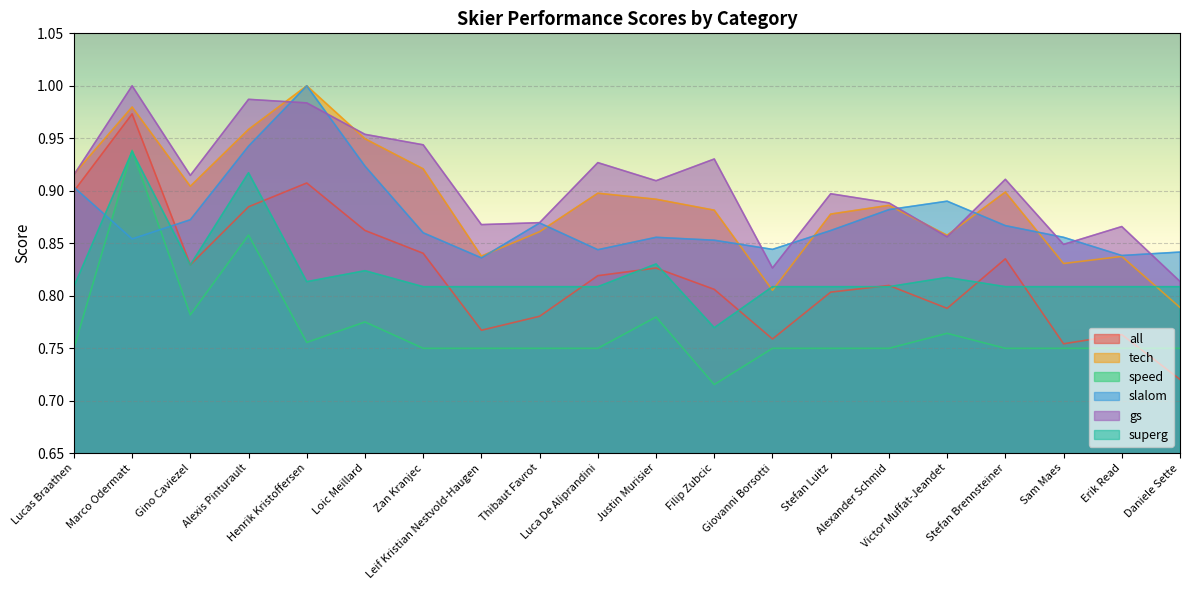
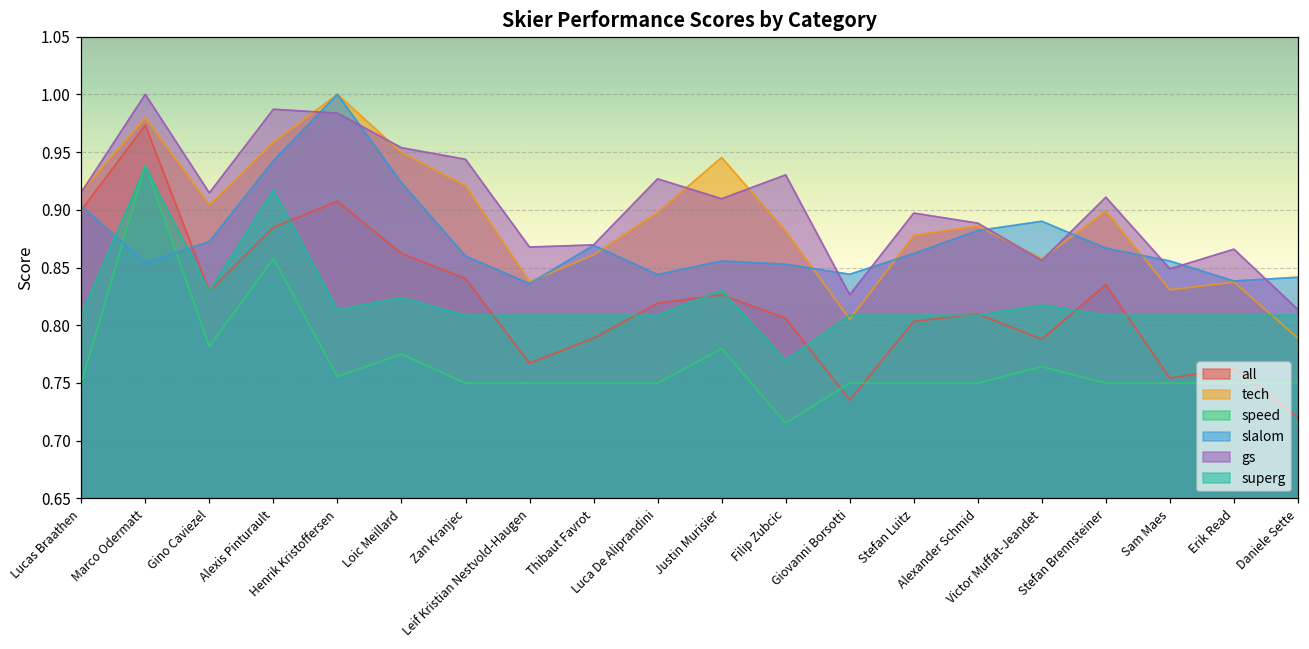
  {
    "all": {
      "Lucas Braathen": 0.900,
      "Marco Odermatt": 0.973,
      "Alexis Pinturault": 0.885,
      "Henrik Kristoffersen": 0.907,
      "Loic Meillard": 0.862,
      "Zan Kranjec": 0.840,
      "Leif Kristian Nestvold-Haugen": 0.767,
-     "Thibaut Favrot": 0.780,
+     "Thibaut Favrot": 0.789,
      "Luca De Aliprandini": 0.819,
      "Justin Murisier": 0.826,
      "Filip Zubcic": 0.806,
-     "Giovanni Borsotti": 0.759,
+     "Giovanni Borsotti": 0.735,
      "Stefan Luitz": 0.803,
      "Victor Muffat-Jeandet": 0.788,
      "Stefan Brennsteiner": 0.835,
      "Sam Maes": 0.754,
      "Daniele Sette": 0.720
    },
    "tech": {
      "Marco Odermatt": 0.980,
      "Gino Caviezel": 0.904,
      "Alexis Pinturault": 0.958,
      "Loic Meillard": 0.950,
      "Zan Kranjec": 0.921,
      "Thibaut Favrot": 0.861,
      "Luca De Aliprandini": 0.898,
-     "Justin Murisier": 0.892,
+     "Justin Murisier": 0.945,
      "Filip Zubcic": 0.881,
      "Giovanni Borsotti": 0.805,
      "Stefan Luitz": 0.878,
      "Stefan Brennsteiner": 0.899,
      "Sam Maes": 0.831,
      "Daniele Sette": 0.789
    },
    "slalom": {
      "Lucas Braathen": 0.903,
      "Marco Odermatt": 0.854,
      "Gino Caviezel": 0.872,
      "Alexis Pinturault": 0.943,
      "Loic Meillard": 0.923,
      "Zan Kranjec": 0.860,
      "Luca De Aliprandini": 0.844,
      "Justin Murisier": 0.856,
      "Filip Zubcic": 0.853,
      "Giovanni Borsotti": 0.844,
      "Stefan Luitz": 0.862,
      "Alexander Schmid": 0.882,
      "Victor Muffat-Jeandet": 0.890,
      "Stefan Brennsteiner": 0.867,
      "Sam Maes": 0.856,
      "Daniele Sette": 0.842
    },
    "gs": {
      "Marco Odermatt": 1.000,
      "Gino Caviezel": 0.915,
      "Alexis Pinturault": 0.987,
      "Henrik Kristoffersen": 0.984,
      "Loic Meillard": 0.954,
      "Zan Kranjec": 0.944,
      "Leif Kristian Nestvold-Haugen": 0.868,
      "Luca De Aliprandini": 0.927,
      "Justin Murisier": 0.910,
      "Filip Zubcic": 0.930,
      "Giovanni Borsotti": 0.826,
      "Stefan Luitz": 0.897,
      "Stefan Brennsteiner": 0.911,
      "Sam Maes": 0.849,
      "Erik Read": 0.866,
      "Daniele Sette": 0.814
    }
  }
